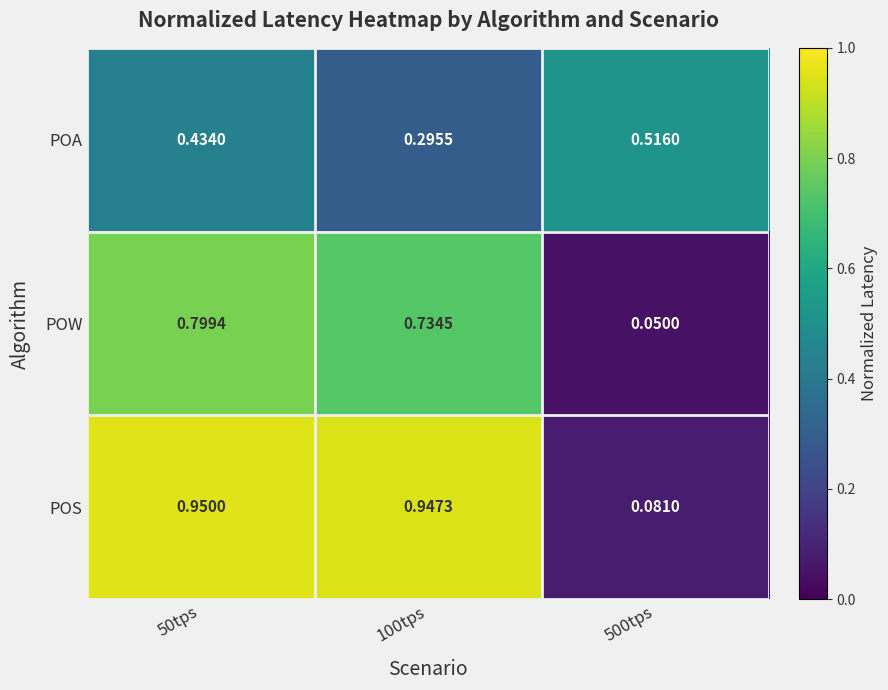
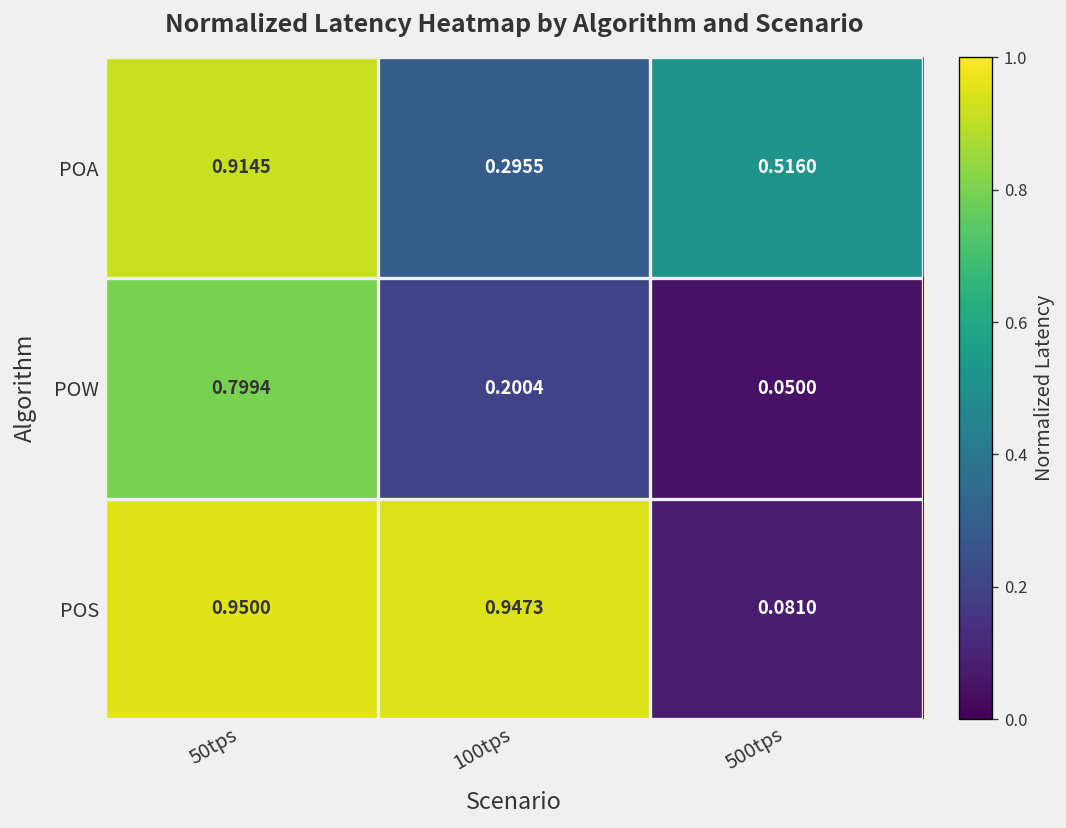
  {
    "POA": {
-     "50tps": 0.4340,
+     "50tps": 0.9145,
      "100tps": 0.2955,
      "500tps": 0.5160
    },
    "POW": {
      "50tps": 0.7994,
-     "100tps": 0.7345,
+     "100tps": 0.2004,
      "500tps": 0.0500
    },
    "POS": {
      "50tps": 0.9500,
      "100tps": 0.9473,
      "500tps": 0.0810
    }
  }
